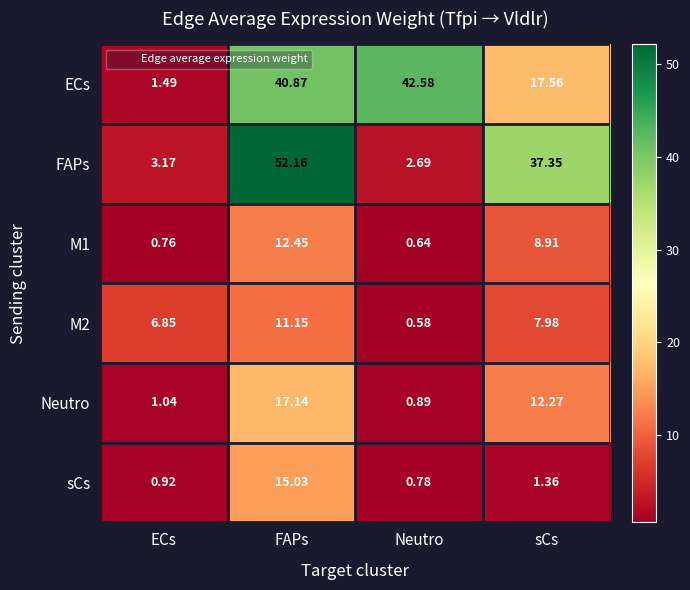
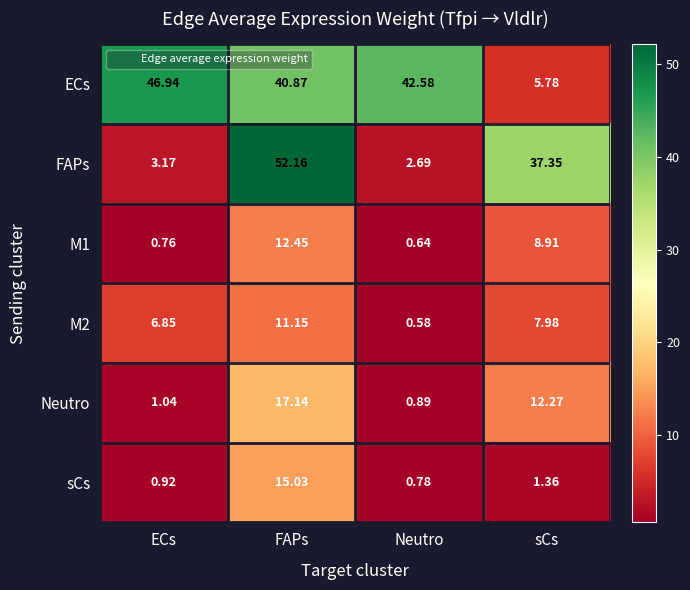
  {
    "ECs": {
-     "ECs": 1.49,
+     "ECs": 46.94,
      "FAPs": 40.87,
      "Neutro": 42.58,
-     "sCs": 17.56
+     "sCs": 5.78
    },
    "FAPs": {
      "ECs": 3.17,
      "FAPs": 52.16,
      "Neutro": 2.69,
      "sCs": 37.35
    },
    "M1": {
      "ECs": 0.76,
      "FAPs": 12.45,
      "Neutro": 0.64,
      "sCs": 8.91
    },
    "M2": {
      "ECs": 6.85,
      "FAPs": 11.15,
      "Neutro": 0.58,
      "sCs": 7.98
    },
    "Neutro": {
      "ECs": 1.04,
      "FAPs": 17.14,
      "Neutro": 0.89,
      "sCs": 12.27
    },
    "sCs": {
      "ECs": 0.92,
      "FAPs": 15.03,
      "Neutro": 0.78,
      "sCs": 1.36
    }
  }
